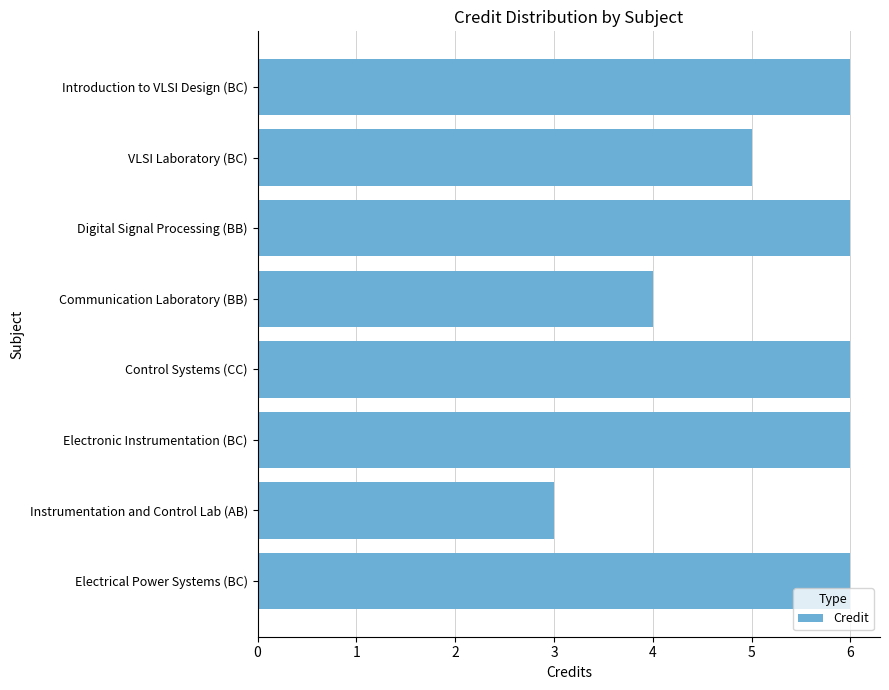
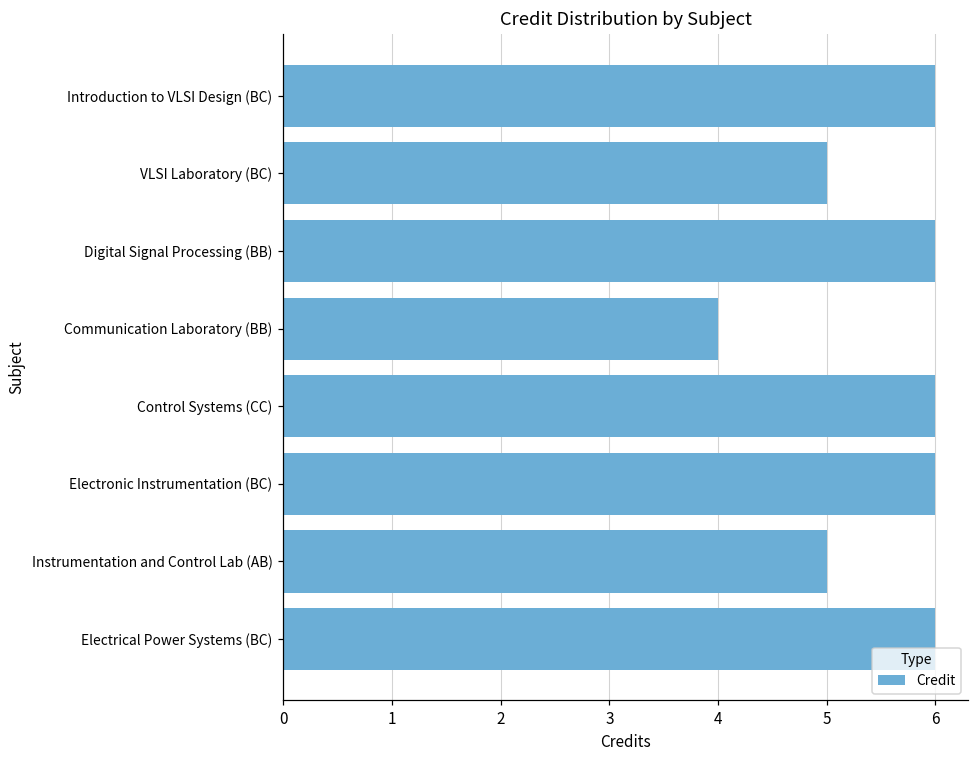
  {
    "Introduction to VLSI Design (BC)": 6,
    "VLSI Laboratory (BC)": 5,
    "Digital Signal Processing (BB)": 6,
    "Communication Laboratory (BB)": 4,
    "Control Systems (CC)": 6,
    "Electronic Instrumentation (BC)": 6,
-   "Instrumentation and Control Lab (AB)": 3,
+   "Instrumentation and Control Lab (AB)": 5,
    "Electrical Power Systems (BC)": 6
  }
